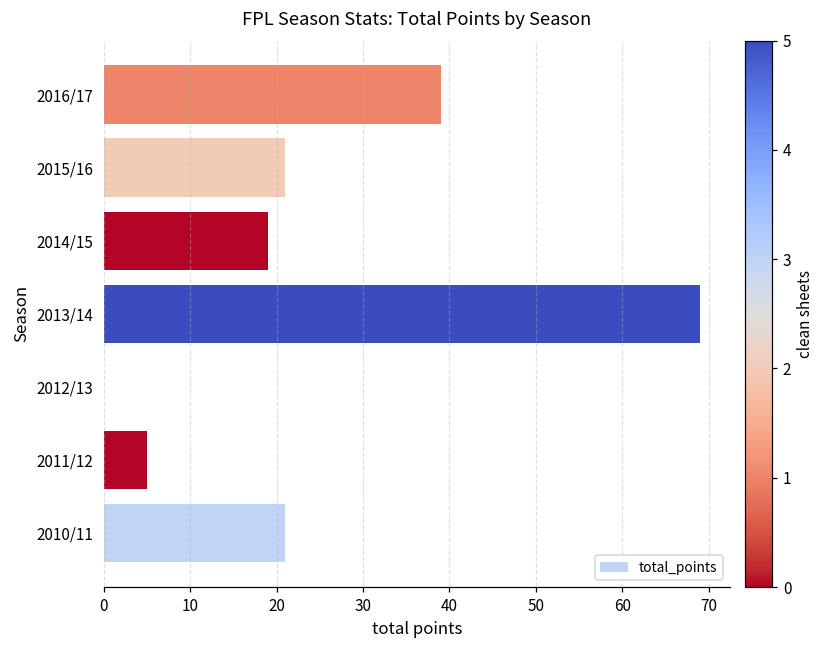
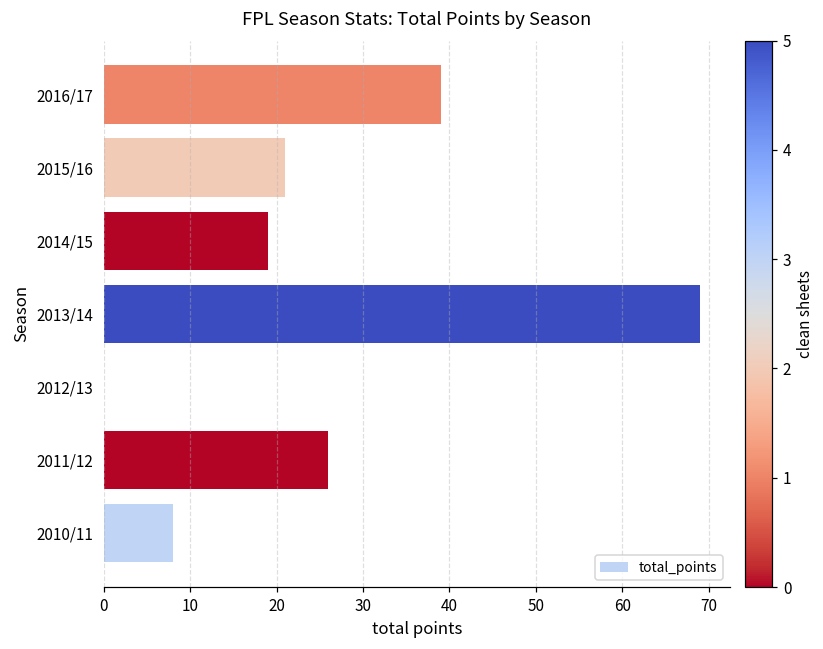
  {
    "2016/17": 39,
    "2015/16": 21,
    "2014/15": 19,
    "2013/14": 69,
    "2012/13": 0,
-   "2011/12": 5,
-   "2010/11": 21
+   "2011/12": 26,
+   "2010/11": 8
  }
